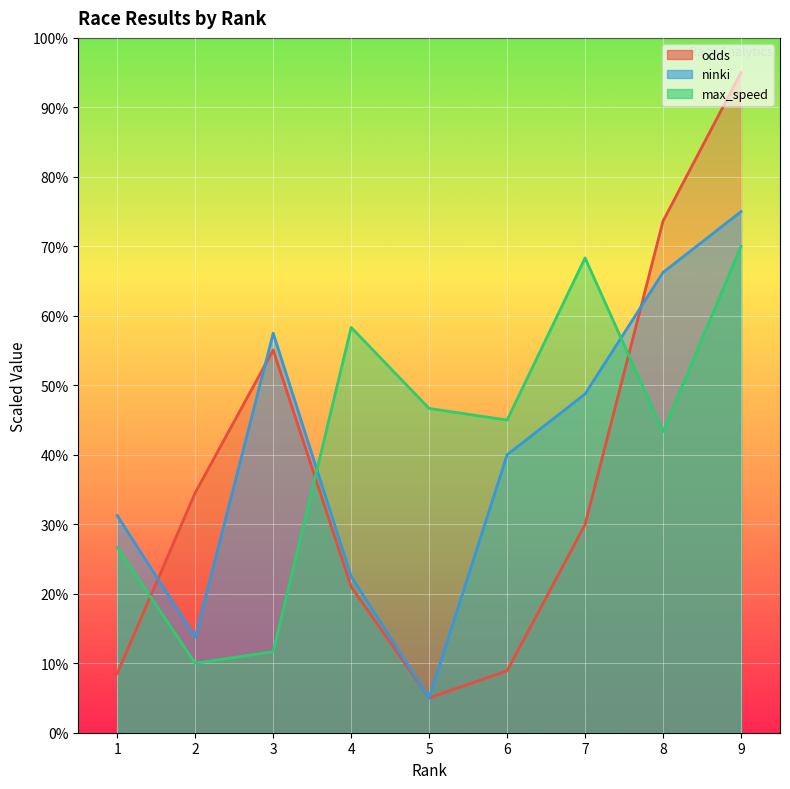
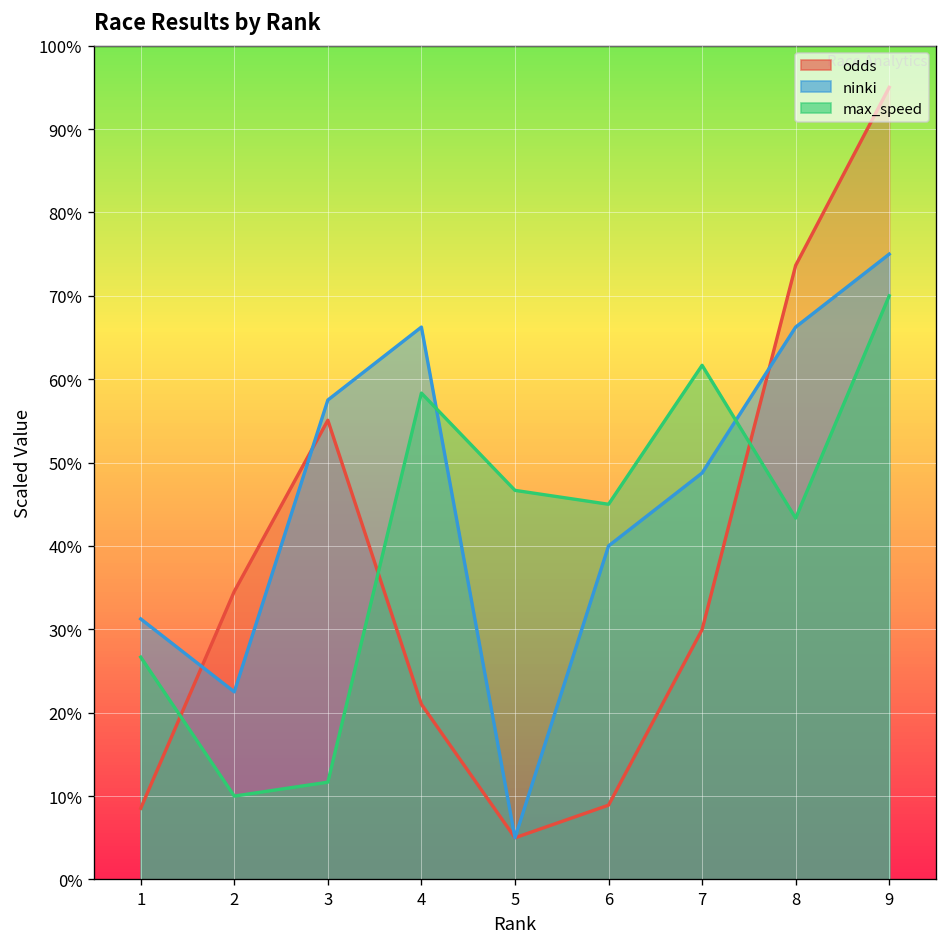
  {
    "odds": {
      "1": "9%",
      "2": "35%",
      "3": "55%",
      "4": "21%",
      "6": "9%",
      "7": "30%",
      "8": "74%"
    },
    "ninki": {
      "1": "31%",
-     "2": "14%",
+     "2": "23%",
      "3": "58%",
-     "4": "23%",
+     "4": "66%",
      "6": "40%",
      "7": "49%",
      "8": "66%",
      "9": "75%"
    },
    "max_speed": {
      "1": "27%",
      "2": "10%",
      "3": "12%",
      "4": "58%",
      "5": "47%",
      "6": "45%",
-     "7": "68%",
+     "7": "62%",
      "8": "43%",
      "9": "70%"
    }
  }
